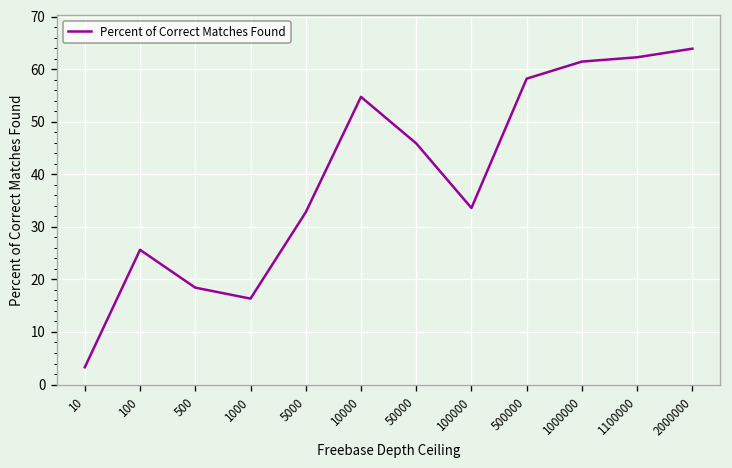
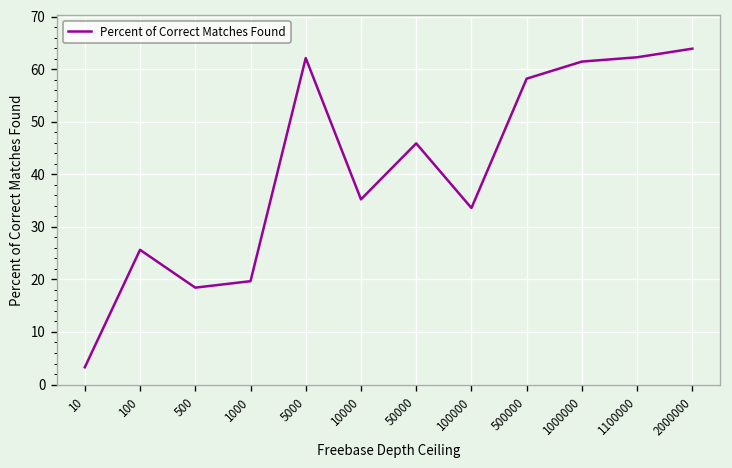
  {
    "10": 3,
    "100": 26,
    "500": 18,
-   "1000": 16,
-   "5000": 33,
-   "10000": 55,
+   "1000": 20,
+   "5000": 62,
+   "10000": 35,
    "50000": 46,
    "100000": 34,
    "500000": 58,
    "1000000": 61,
    "1100000": 62,
    "2000000": 64
  }
